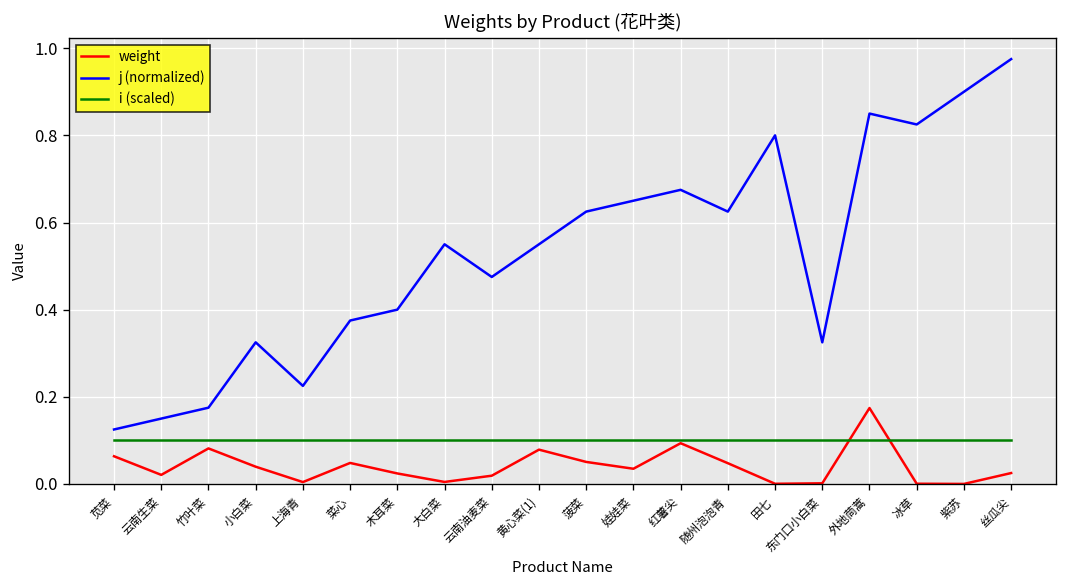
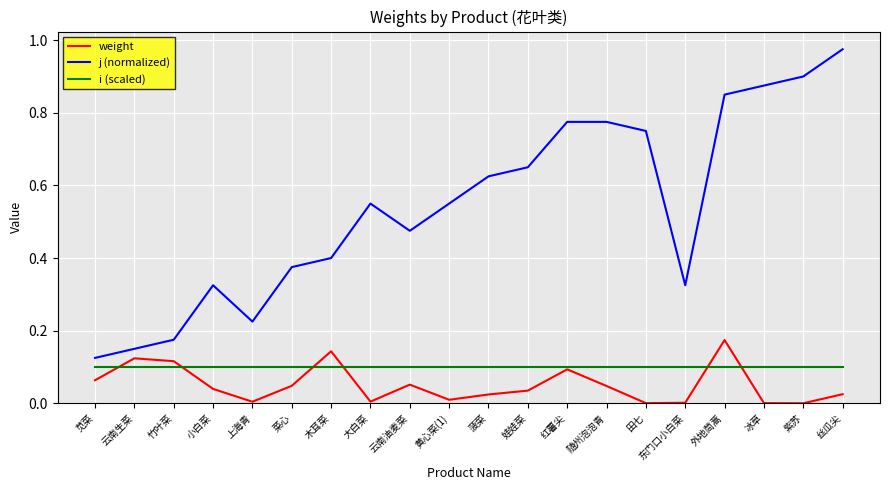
  {
    "weight": {
      "苋菜": 0.06,
-     "云南生菜": 0.02,
-     "竹叶菜": 0.08,
+     "云南生菜": 0.12,
+     "竹叶菜": 0.12,
      "小白菜": 0.04,
      "上海青": 0.00,
      "菜心": 0.05,
-     "木耳菜": 0.02,
+     "木耳菜": 0.14,
      "大白菜": 0.00,
-     "云南油麦菜": 0.02,
-     "黄心菜(1)": 0.08,
-     "菠菜": 0.05,
+     "云南油麦菜": 0.05,
+     "黄心菜(1)": 0.01,
+     "菠菜": 0.02,
      "娃娃菜": 0.03,
      "随州泡泡青": 0.05,
      "田七": 0.00,
      "东门口小白菜": 0.00,
      "外地茼蒿": 0.17,
      "冰草": 0.00,
      "紫苏": 0.00,
      "丝瓜尖": 0.02
    },
    "j (normalized)": {
      "苋菜": 0.13,
      "云南生菜": 0.15,
      "竹叶菜": 0.18,
      "小白菜": 0.33,
      "上海青": 0.23,
      "菜心": 0.38,
      "木耳菜": 0.40,
      "大白菜": 0.55,
      "云南油麦菜": 0.48,
      "黄心菜(1)": 0.55,
      "菠菜": 0.63,
      "娃娃菜": 0.65,
-     "红薯尖": 0.68,
-     "随州泡泡青": 0.63,
-     "田七": 0.80,
+     "红薯尖": 0.78,
+     "随州泡泡青": 0.78,
+     "田七": 0.75,
      "东门口小白菜": 0.33,
      "外地茼蒿": 0.85,
-     "冰草": 0.83,
+     "冰草": 0.88,
      "紫苏": 0.90,
      "丝瓜尖": 0.98
    },
    "i (scaled)": {
      "苋菜": 0.10,
      "云南生菜": 0.10,
      "竹叶菜": 0.10,
      "小白菜": 0.10,
      "上海青": 0.10,
      "菜心": 0.10,
      "木耳菜": 0.10,
      "大白菜": 0.10,
      "云南油麦菜": 0.10,
      "黄心菜(1)": 0.10,
      "菠菜": 0.10,
      "娃娃菜": 0.10,
      "随州泡泡青": 0.10,
      "田七": 0.10,
      "东门口小白菜": 0.10,
      "外地茼蒿": 0.10,
      "冰草": 0.10,
      "紫苏": 0.10,
      "丝瓜尖": 0.10
    }
  }
